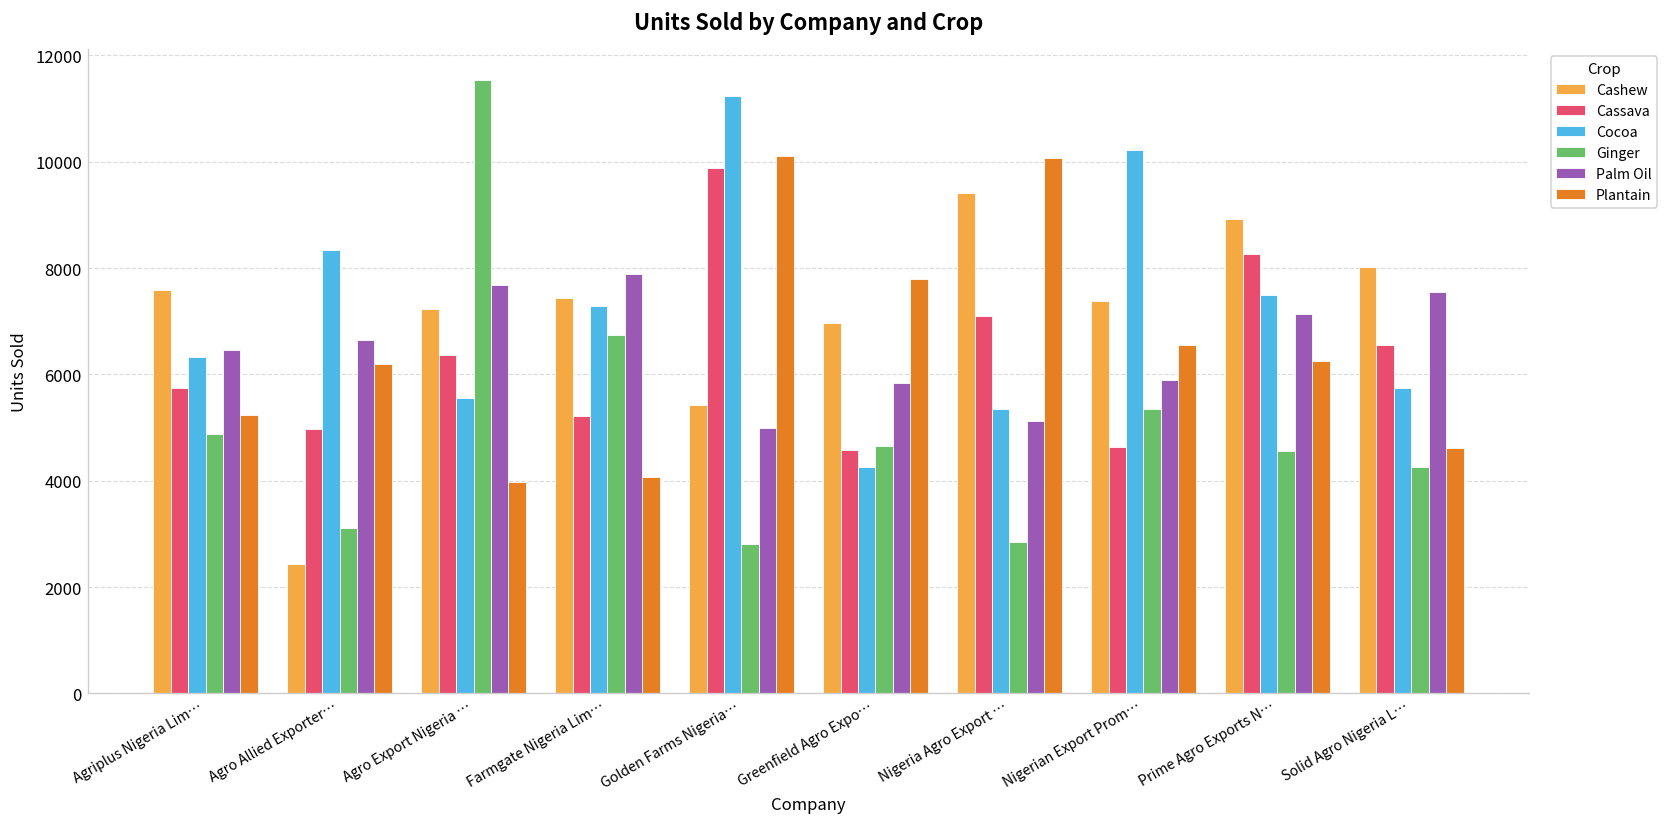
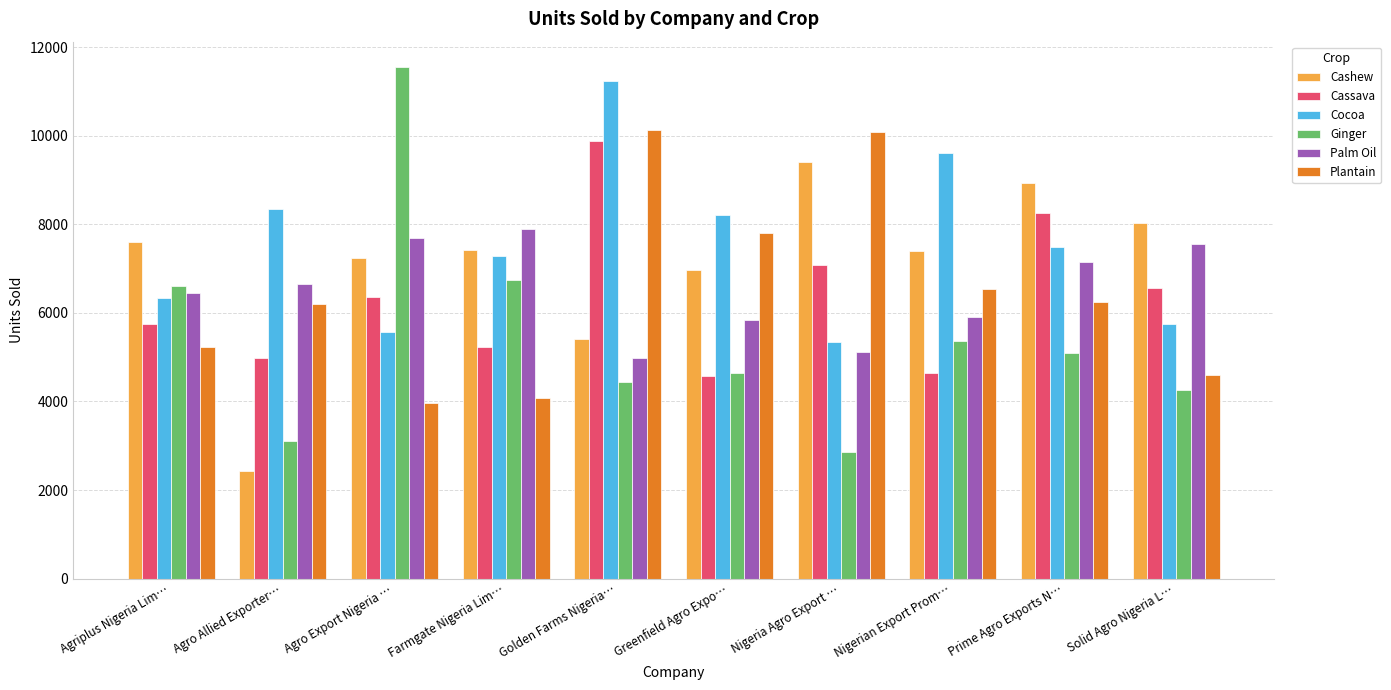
  {
    "Cassava": {
      "Agriplus Nigeria Lim…": 5700,
      "Agro Allied Exporter…": 5000,
      "Agro Export Nigeria …": 6400,
      "Farmgate Nigeria Lim…": 5200,
      "Golden Farms Nigeria…": 9900,
      "Greenfield Agro Expo…": 4600,
      "Nigeria Agro Export …": 7100,
      "Nigerian Export Prom…": 4600,
      "Prime Agro Exports N…": 8300,
      "Solid Agro Nigeria L…": 6600
    },
    "Cocoa": {
      "Agriplus Nigeria Lim…": 6300,
      "Agro Allied Exporter…": 8300,
      "Agro Export Nigeria …": 5600,
      "Farmgate Nigeria Lim…": 7300,
      "Golden Farms Nigeria…": 11200,
-     "Greenfield Agro Expo…": 4300,
+     "Greenfield Agro Expo…": 8200,
      "Nigeria Agro Export …": 5300,
-     "Nigerian Export Prom…": 10200,
+     "Nigerian Export Prom…": 9600,
      "Prime Agro Exports N…": 7500,
      "Solid Agro Nigeria L…": 5700
    },
    "Ginger": {
-     "Agriplus Nigeria Lim…": 4900,
+     "Agriplus Nigeria Lim…": 6600,
      "Agro Allied Exporter…": 3100,
      "Agro Export Nigeria …": 11500,
      "Farmgate Nigeria Lim…": 6700,
-     "Golden Farms Nigeria…": 2800,
+     "Golden Farms Nigeria…": 4400,
      "Greenfield Agro Expo…": 4700,
      "Nigeria Agro Export …": 2800,
      "Nigerian Export Prom…": 5400,
-     "Prime Agro Exports N…": 4600,
+     "Prime Agro Exports N…": 5100,
      "Solid Agro Nigeria L…": 4200
    },
    "Palm Oil": {
      "Agriplus Nigeria Lim…": 6500,
      "Agro Allied Exporter…": 6600,
      "Agro Export Nigeria …": 7700,
      "Farmgate Nigeria Lim…": 7900,
      "Golden Farms Nigeria…": 5000,
      "Greenfield Agro Expo…": 5800,
      "Nigeria Agro Export …": 5100,
      "Nigerian Export Prom…": 5900,
      "Prime Agro Exports N…": 7100,
      "Solid Agro Nigeria L…": 7500
    }
  }
